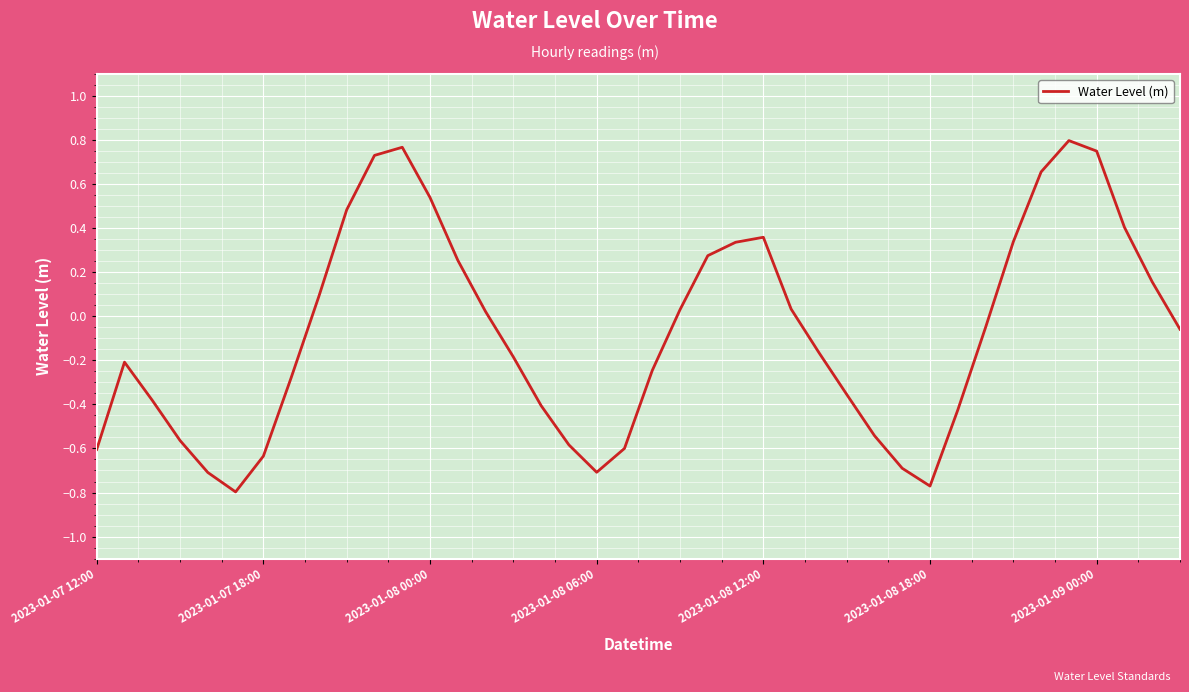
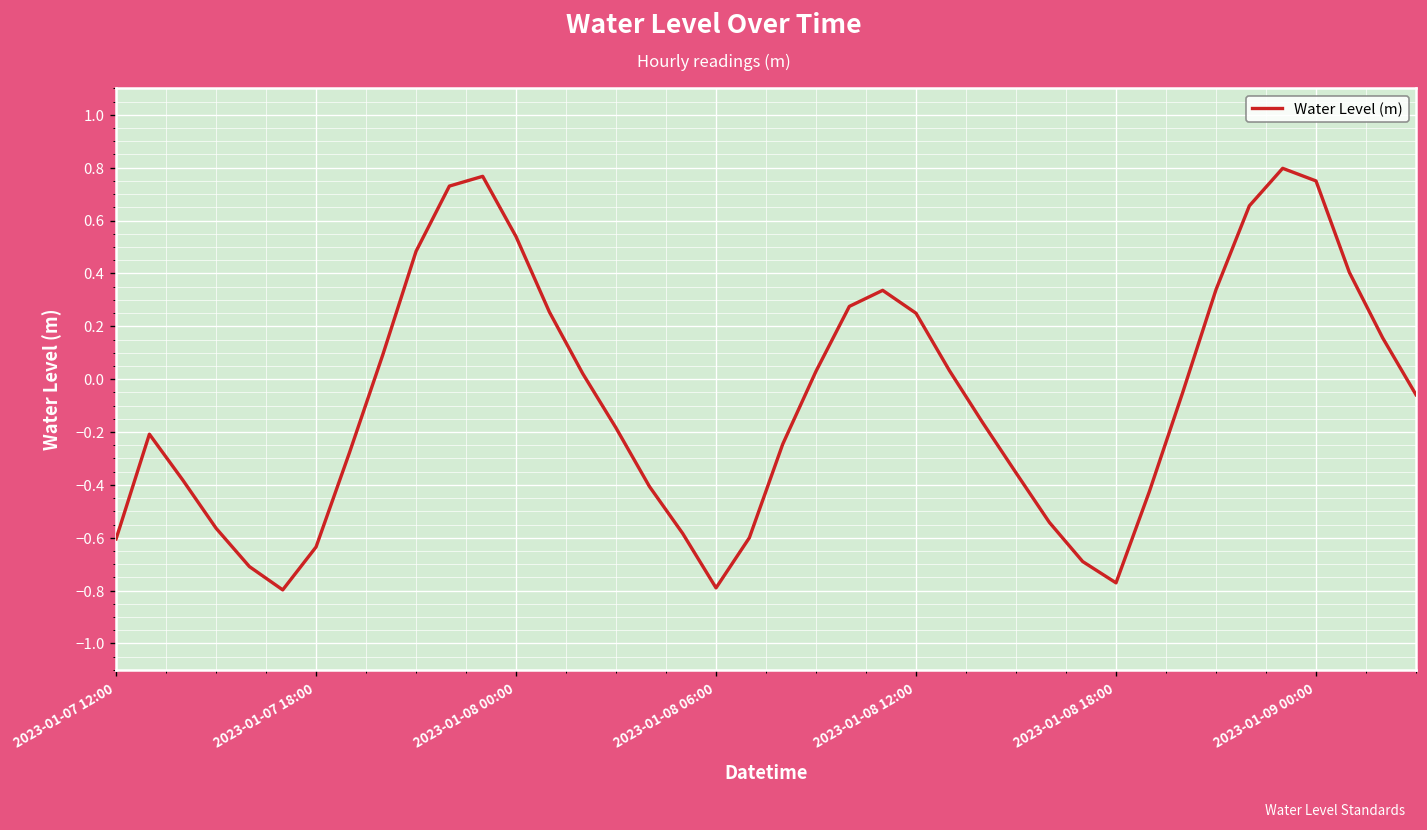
  {
    "2023-01-07 12:00": -0.60,
    "2023-01-07 18:00": -0.63,
    "2023-01-08 00:00": 0.54,
-   "2023-01-08 06:00": -0.71,
-   "2023-01-08 12:00": 0.36,
+   "2023-01-08 06:00": -0.79,
+   "2023-01-08 12:00": 0.25,
    "2023-01-08 18:00": -0.77,
    "2023-01-09 00:00": 0.75
  }
